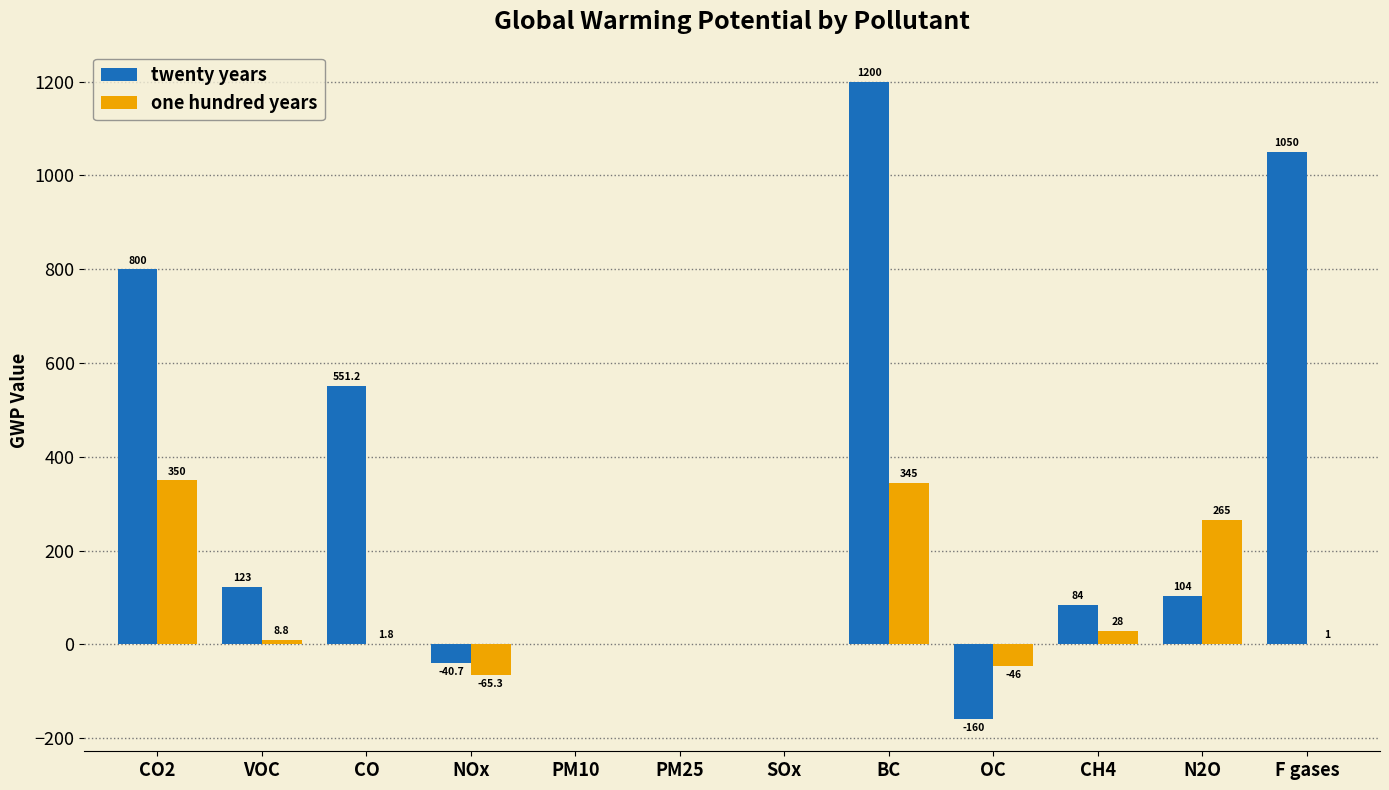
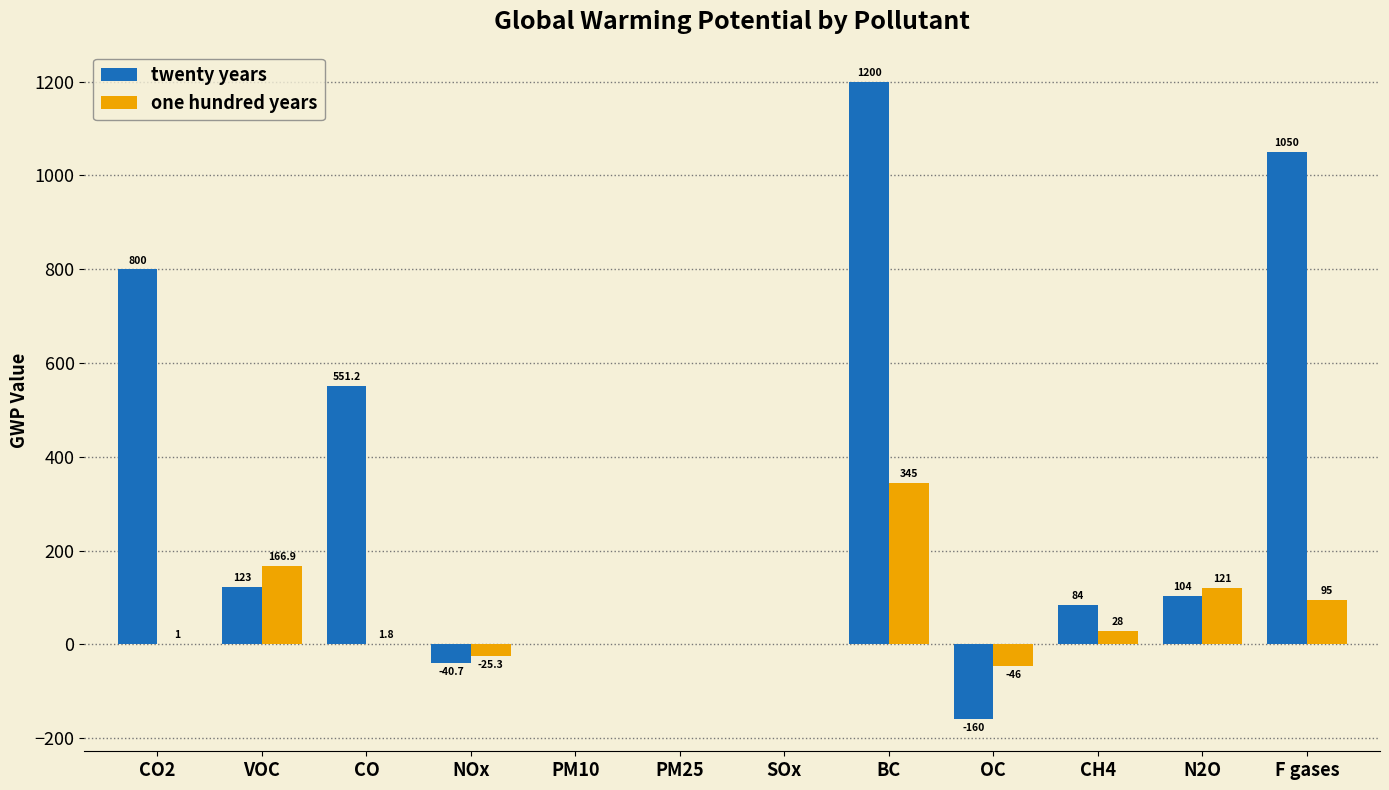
  {
    "twenty years": {
      "CO2": 800,
      "VOC": 123,
      "CO": 551.2,
      "NOx": -40.7,
      "BC": 1200,
      "OC": -160,
      "CH4": 84,
      "N2O": 104,
      "F gases": 1050
    },
    "one hundred years": {
-     "CO2": 350,
-     "VOC": 8.8,
+     "CO2": 1,
+     "VOC": 166.9,
      "CO": 1.8,
-     "NOx": -65.3,
+     "NOx": -25.3,
      "BC": 345,
      "OC": -46,
      "CH4": 28,
-     "N2O": 265,
-     "F gases": 1
+     "N2O": 121,
+     "F gases": 95
    }
  }
